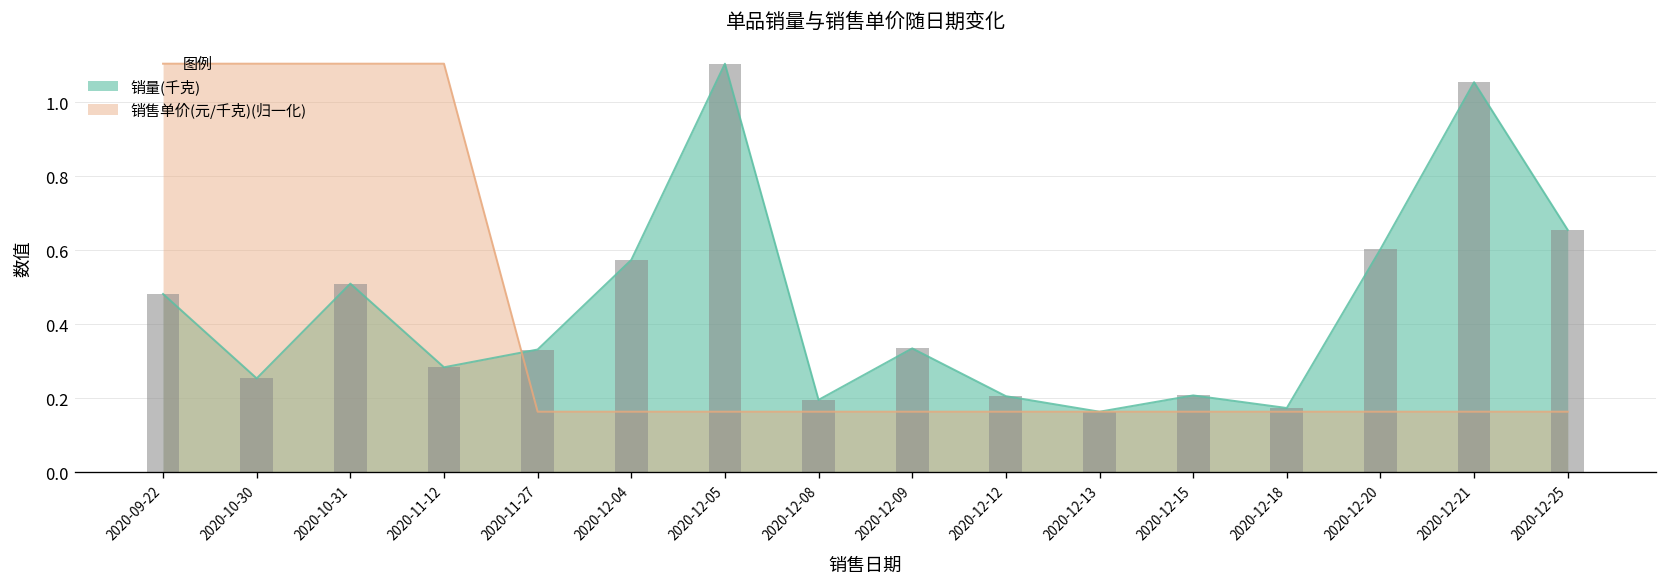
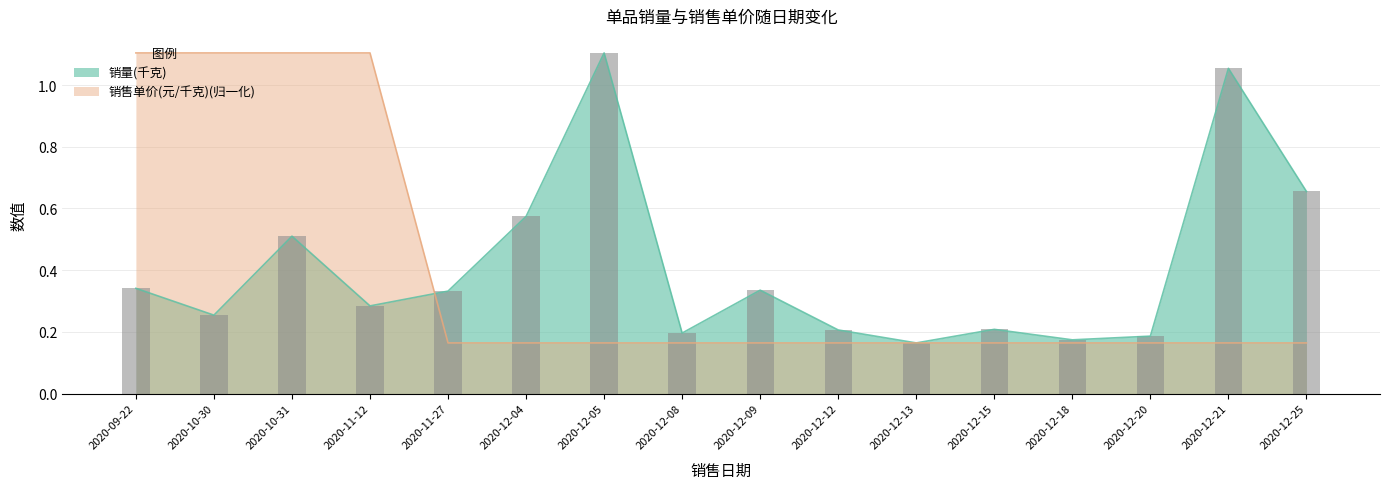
  {
    "销量(千克)": {
-     "2020-09-22": 0.48,
+     "2020-09-22": 0.34,
      "2020-10-30": 0.25,
      "2020-10-31": 0.51,
      "2020-11-12": 0.28,
      "2020-11-27": 0.33,
      "2020-12-04": 0.57,
      "2020-12-05": 1.10,
      "2020-12-08": 0.20,
      "2020-12-09": 0.34,
      "2020-12-12": 0.21,
      "2020-12-13": 0.16,
      "2020-12-15": 0.21,
      "2020-12-18": 0.17,
-     "2020-12-20": 0.60,
+     "2020-12-20": 0.19,
      "2020-12-21": 1.05,
      "2020-12-25": 0.66
    }
  }
